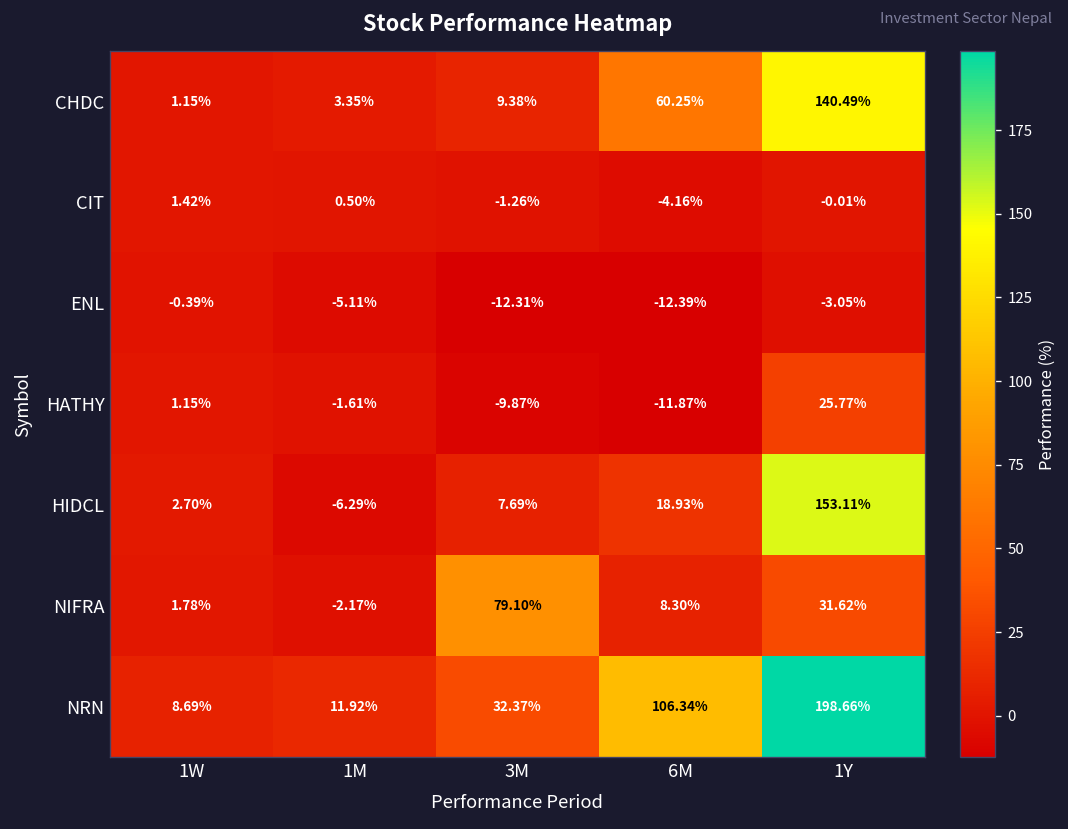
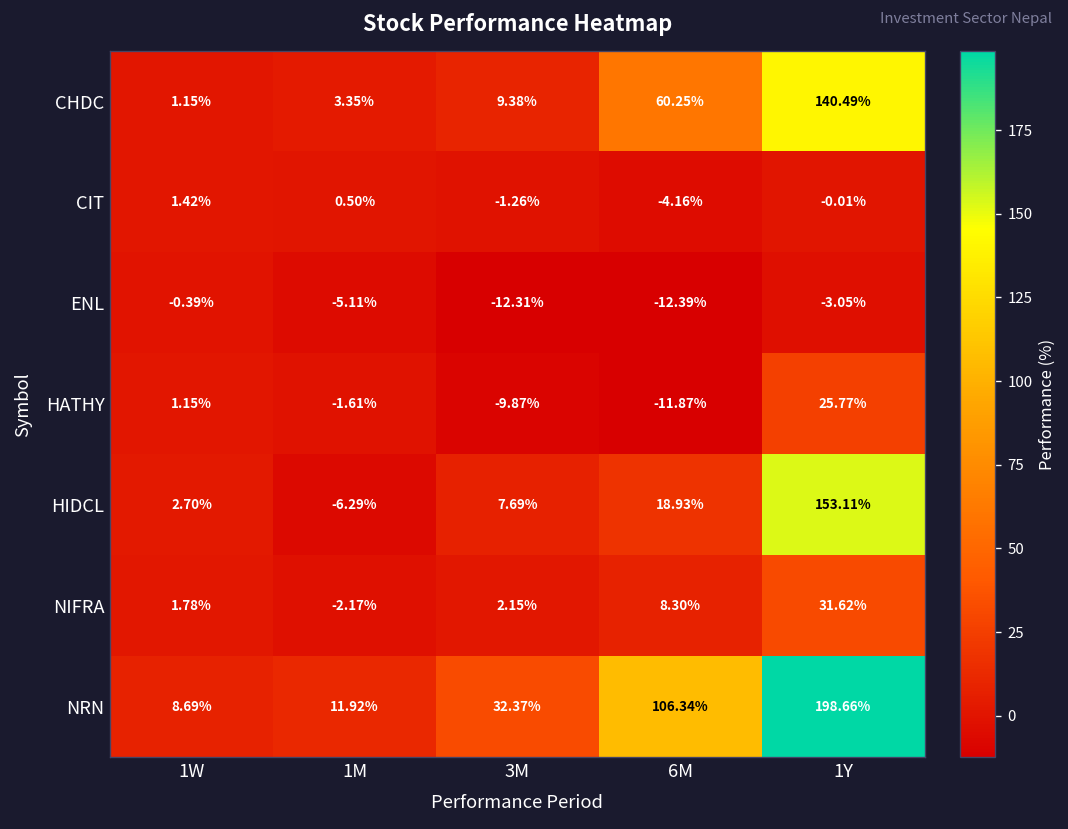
  {
    "CHDC": {
      "1W": "1.15%",
      "1M": "3.35%",
      "3M": "9.38%",
      "6M": "60.25%",
      "1Y": "140.49%"
    },
    "CIT": {
      "1W": "1.42%",
      "1M": "0.50%",
      "3M": "-1.26%",
      "6M": "-4.16%",
      "1Y": "-0.01%"
    },
    "ENL": {
      "1W": "-0.39%",
      "1M": "-5.11%",
      "3M": "-12.31%",
      "6M": "-12.39%",
      "1Y": "-3.05%"
    },
    "HATHY": {
      "1W": "1.15%",
      "1M": "-1.61%",
      "3M": "-9.87%",
      "6M": "-11.87%",
      "1Y": "25.77%"
    },
    "HIDCL": {
      "1W": "2.70%",
      "1M": "-6.29%",
      "3M": "7.69%",
      "6M": "18.93%",
      "1Y": "153.11%"
    },
    "NIFRA": {
      "1W": "1.78%",
      "1M": "-2.17%",
-     "3M": "79.10%",
+     "3M": "2.15%",
      "6M": "8.30%",
      "1Y": "31.62%"
    },
    "NRN": {
      "1W": "8.69%",
      "1M": "11.92%",
      "3M": "32.37%",
      "6M": "106.34%",
      "1Y": "198.66%"
    }
  }
